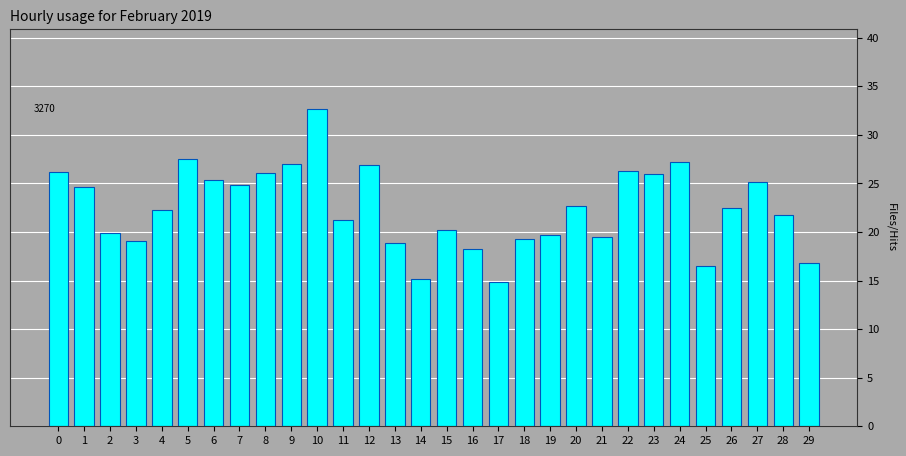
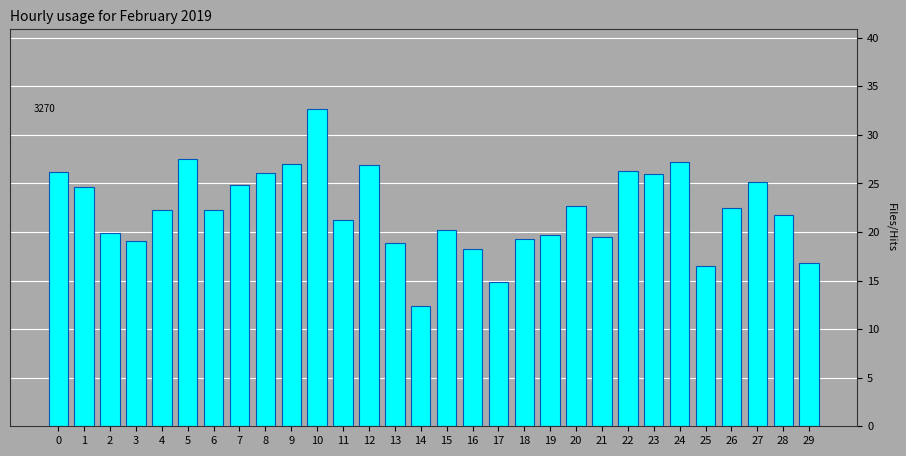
  {
    "0": 26,
    "1": 25,
    "2": 20,
    "3": 19,
    "4": 22,
    "5": 28,
-   "6": 25,
+   "6": 22,
    "7": 25,
    "8": 26,
    "9": 27,
    "10": 33,
    "11": 21,
    "12": 27,
    "13": 19,
-   "14": 15,
+   "14": 12,
    "15": 20,
    "16": 18,
    "17": 15,
    "18": 19,
    "19": 20,
    "20": 23,
    "21": 20,
    "22": 26,
    "23": 26,
    "24": 27,
    "25": 17,
    "26": 23,
    "27": 25,
    "28": 22,
    "29": 17
  }
